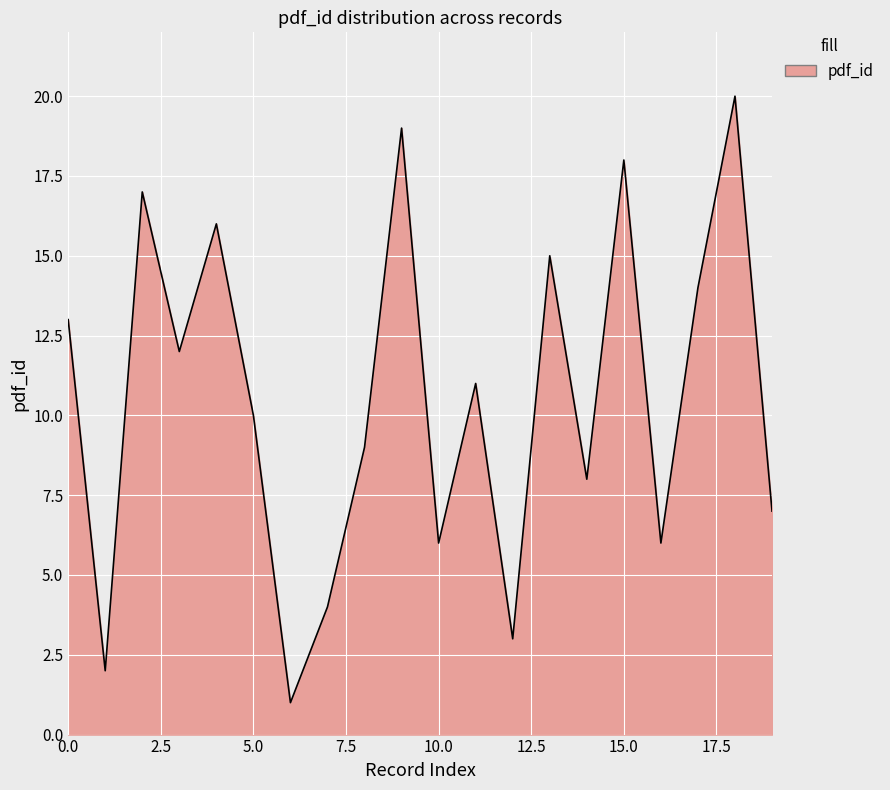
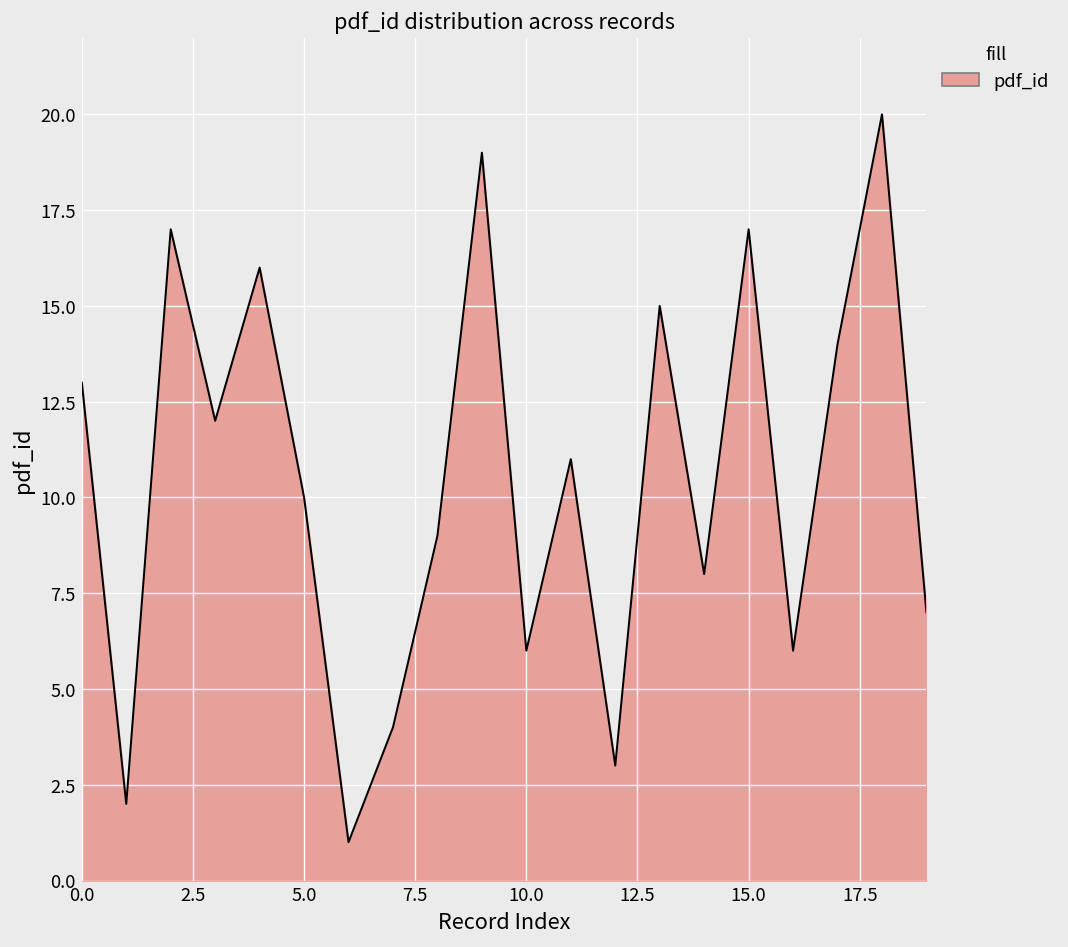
  {
    "0.0": 13,
    "5.0": 10,
    "10.0": 6,
-   "15.0": 18
+   "15.0": 17
  }
